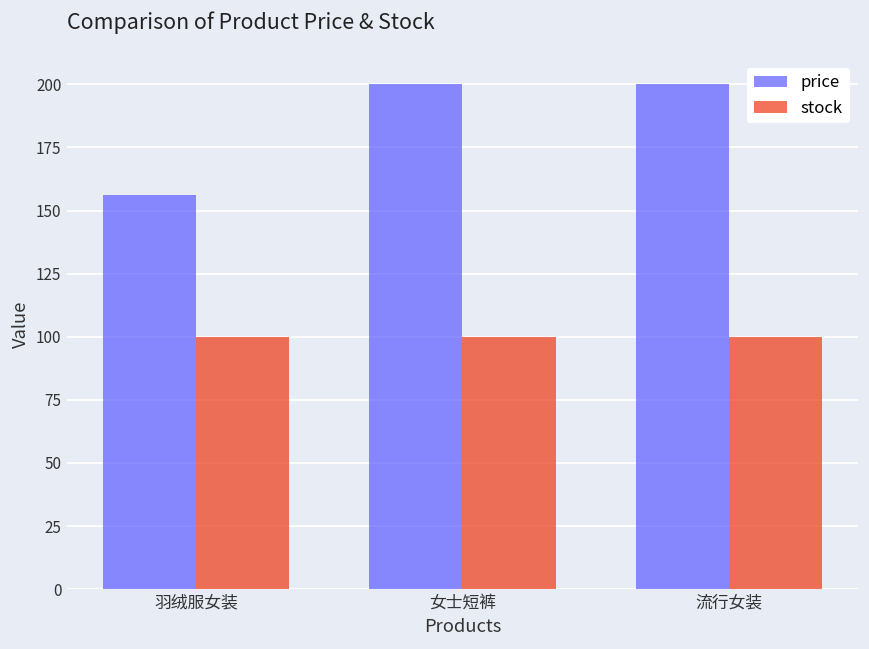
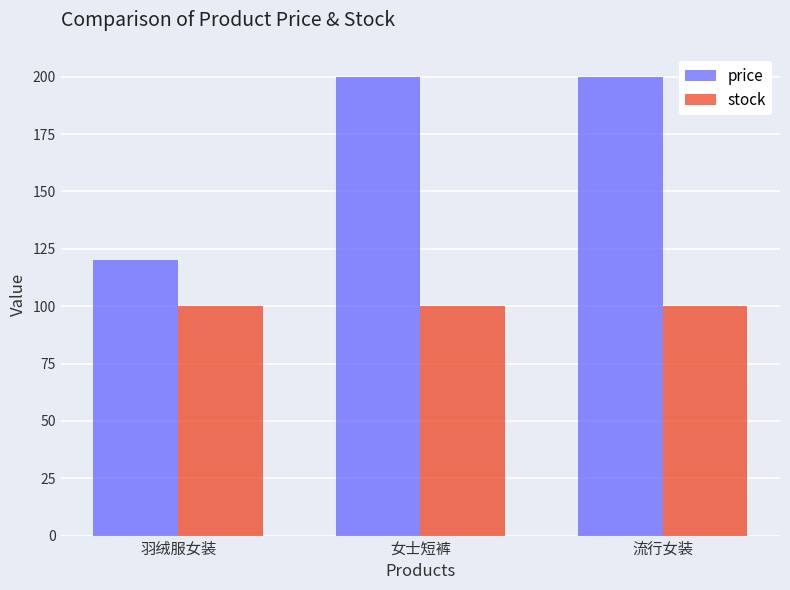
  {
    "price": {
-     "羽绒服女装": 156,
+     "羽绒服女装": 120,
      "女士短裤": 200,
      "流行女装": 200
    },
    "stock": {
      "羽绒服女装": 100,
      "女士短裤": 100,
      "流行女装": 100
    }
  }
